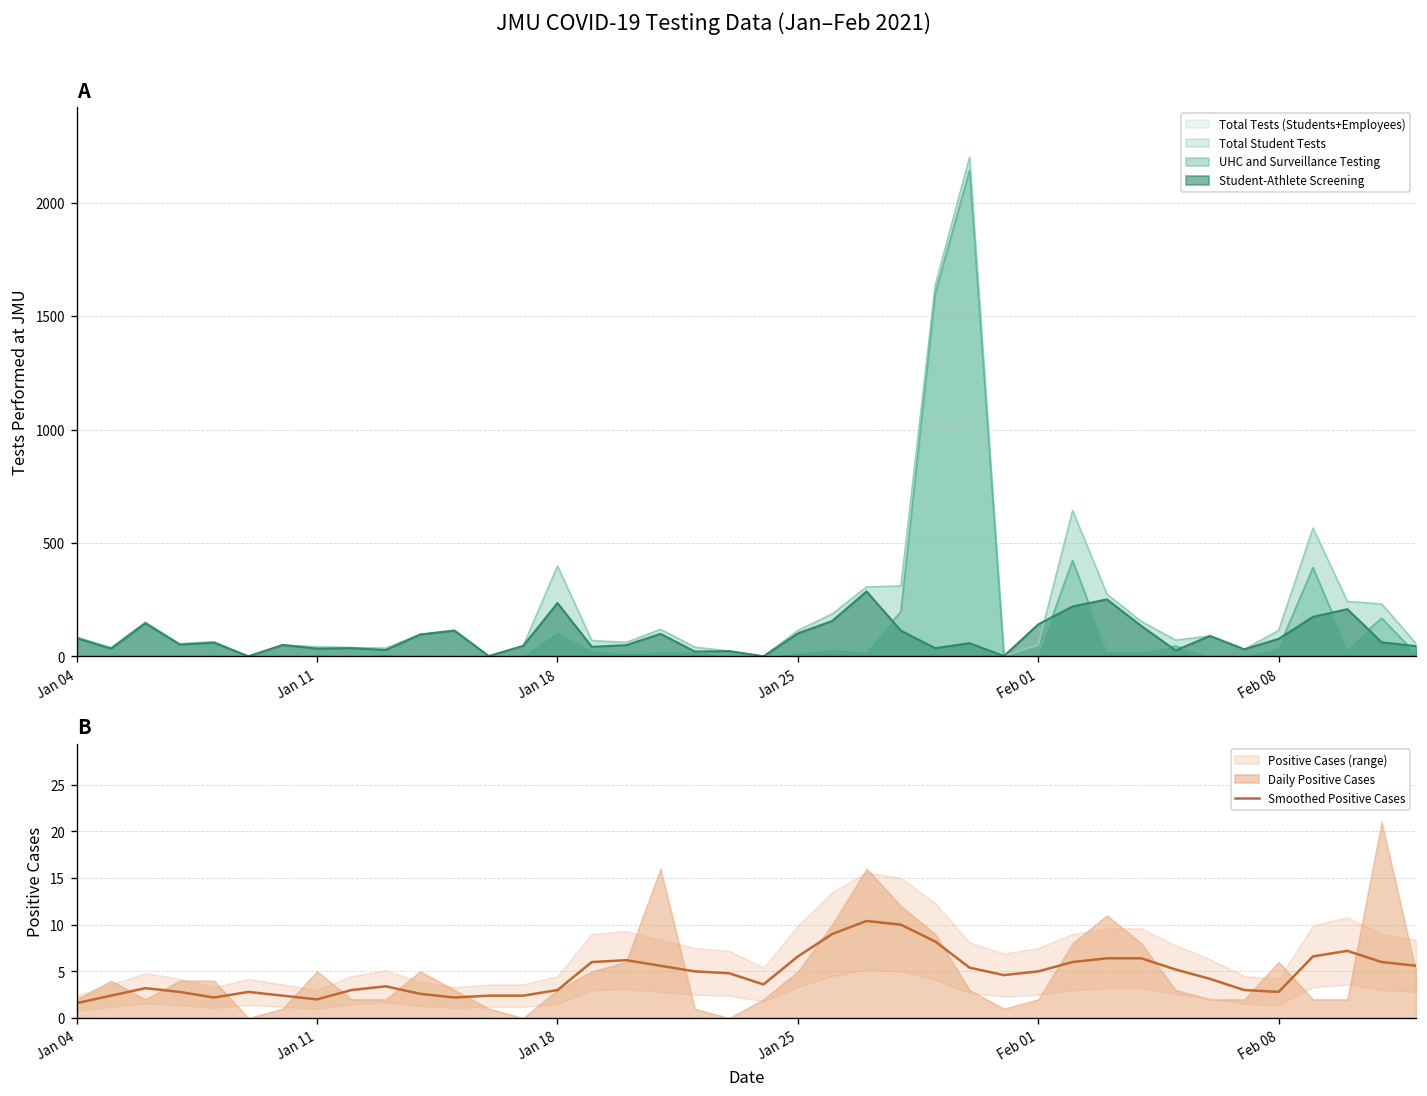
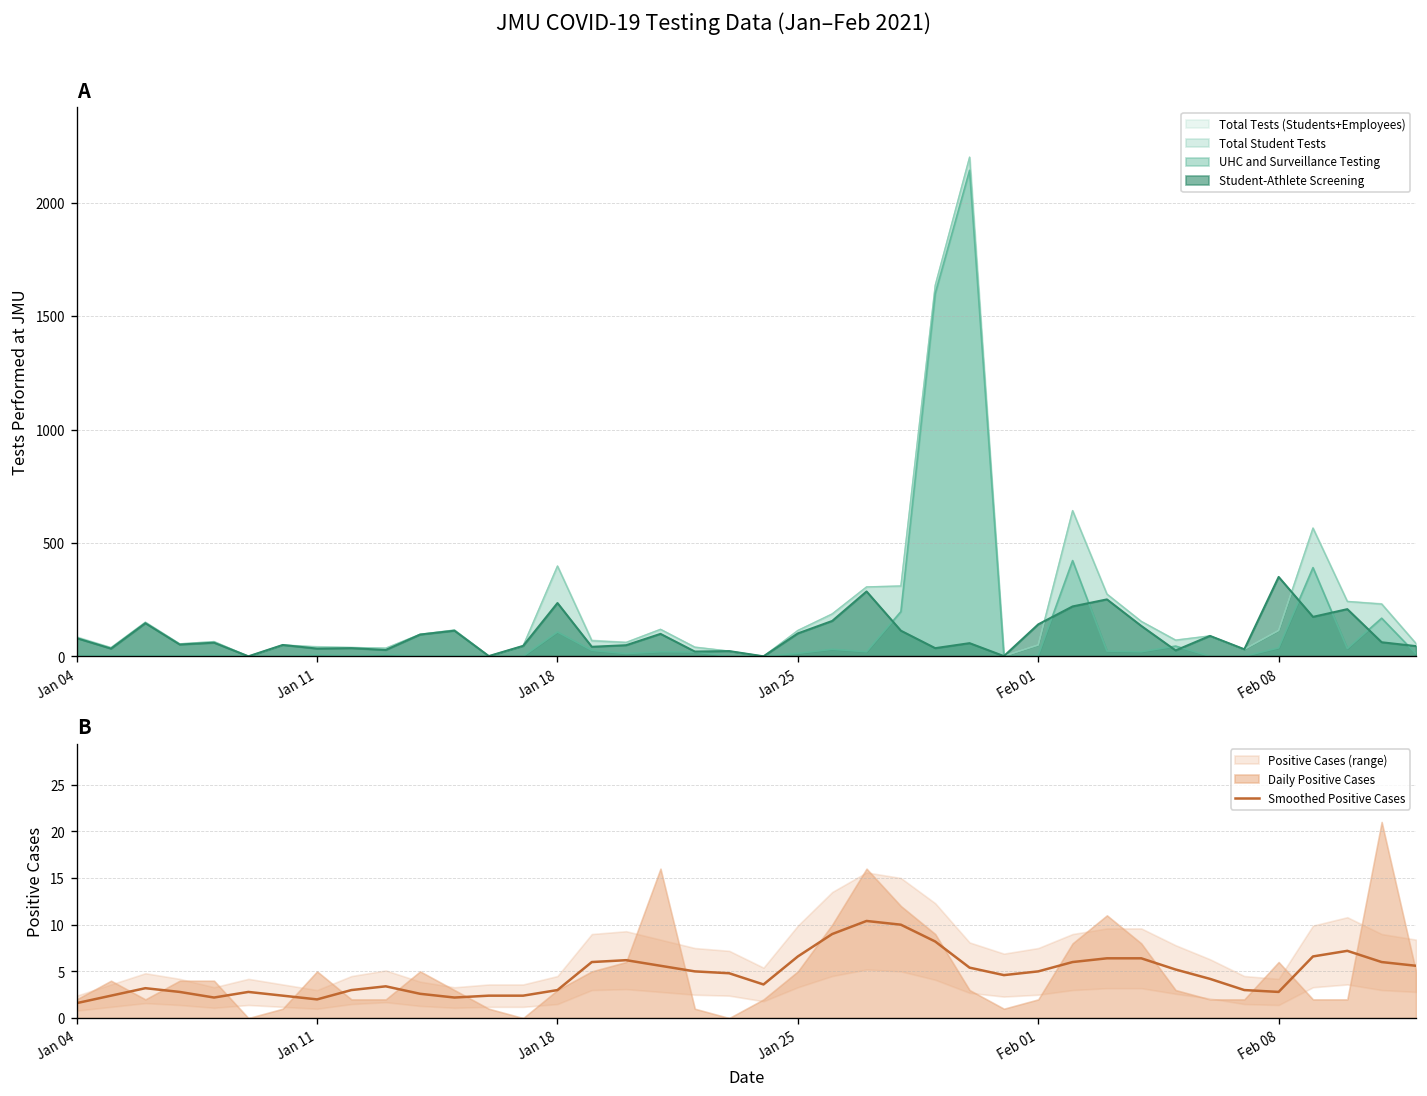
  {
    "A": {
      "Student-Athlete Screening": {
        "Jan 18": 240,
        "Feb 01": 140,
-       "Feb 08": 80
+       "Feb 08": 350
      }
    },
    "B": {
      "Smoothed Positive Cases": {
        "Jan 04": 2,
        "Jan 11": 2,
        "Jan 25": 7,
        "Feb 01": 5,
        "Feb 08": 3
      }
    }
  }
